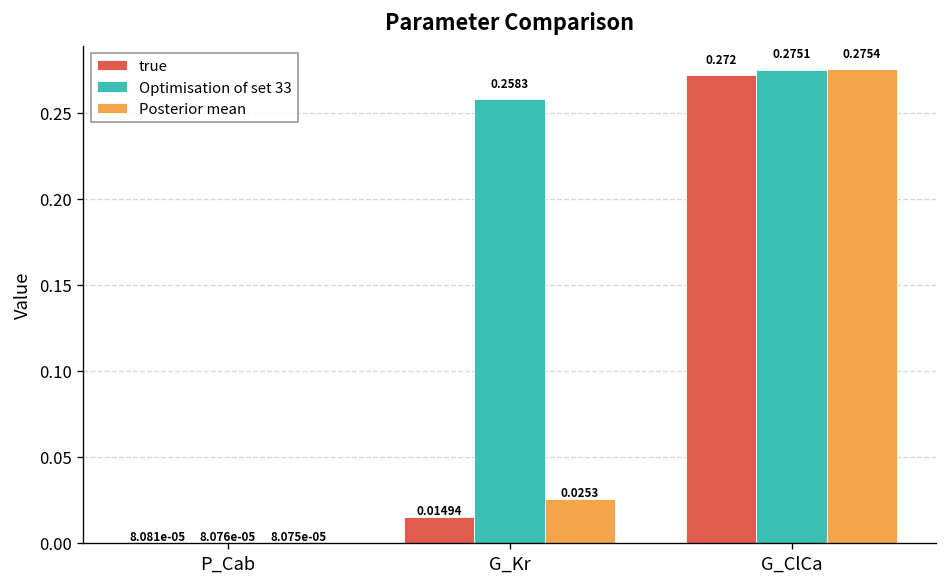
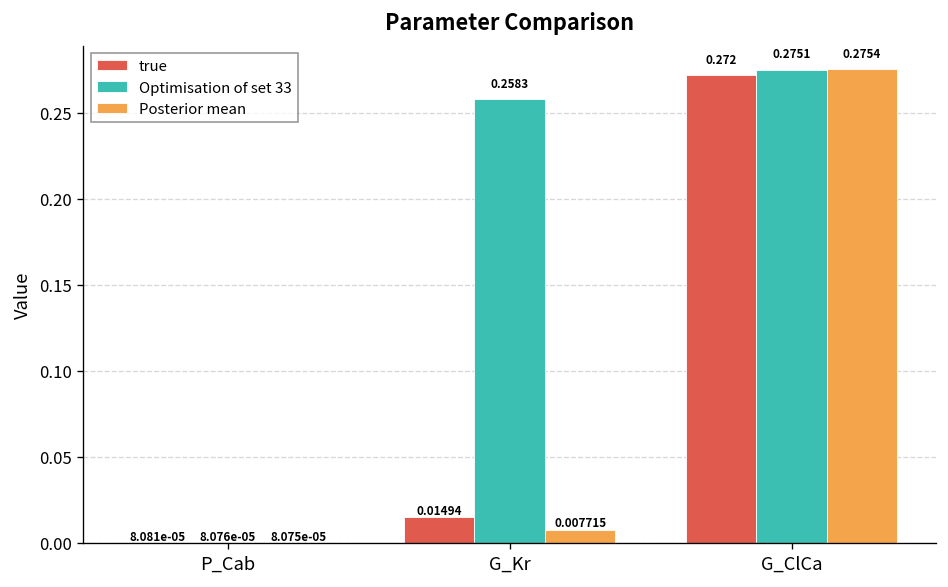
  {
    "true": {
      "P_Cab": "8.081e-05",
      "G_Kr": "0.01494",
      "G_ClCa": "0.272"
    },
    "Optimisation of set 33": {
      "P_Cab": "8.076e-05",
      "G_Kr": "0.2583",
      "G_ClCa": "0.2751"
    },
    "Posterior mean": {
      "P_Cab": "8.075e-05",
-     "G_Kr": "0.0253",
+     "G_Kr": "0.007715",
      "G_ClCa": "0.2754"
    }
  }
